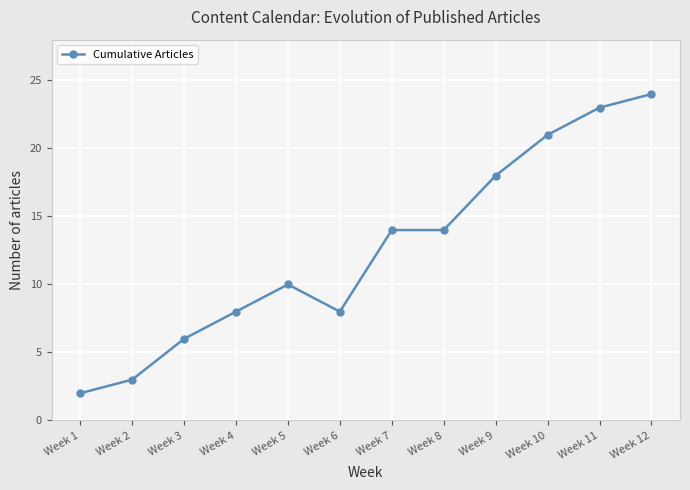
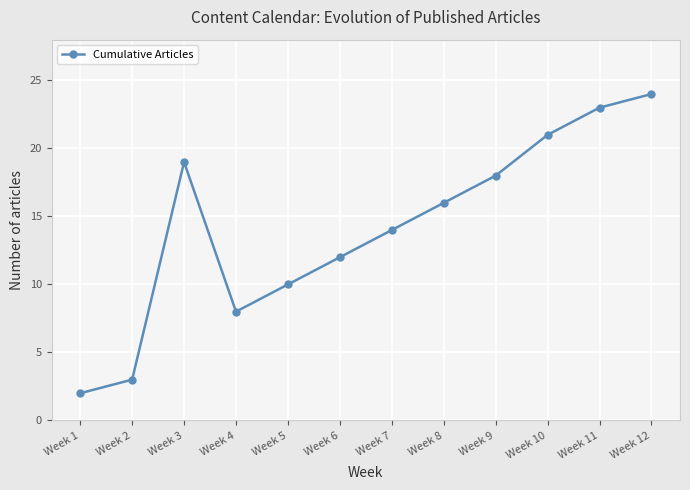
  {
    "Week 1": 2,
    "Week 2": 3,
-   "Week 3": 6,
+   "Week 3": 19,
    "Week 4": 8,
    "Week 5": 10,
-   "Week 6": 8,
+   "Week 6": 12,
    "Week 7": 14,
-   "Week 8": 14,
+   "Week 8": 16,
    "Week 9": 18,
    "Week 10": 21,
    "Week 11": 23,
    "Week 12": 24
  }
